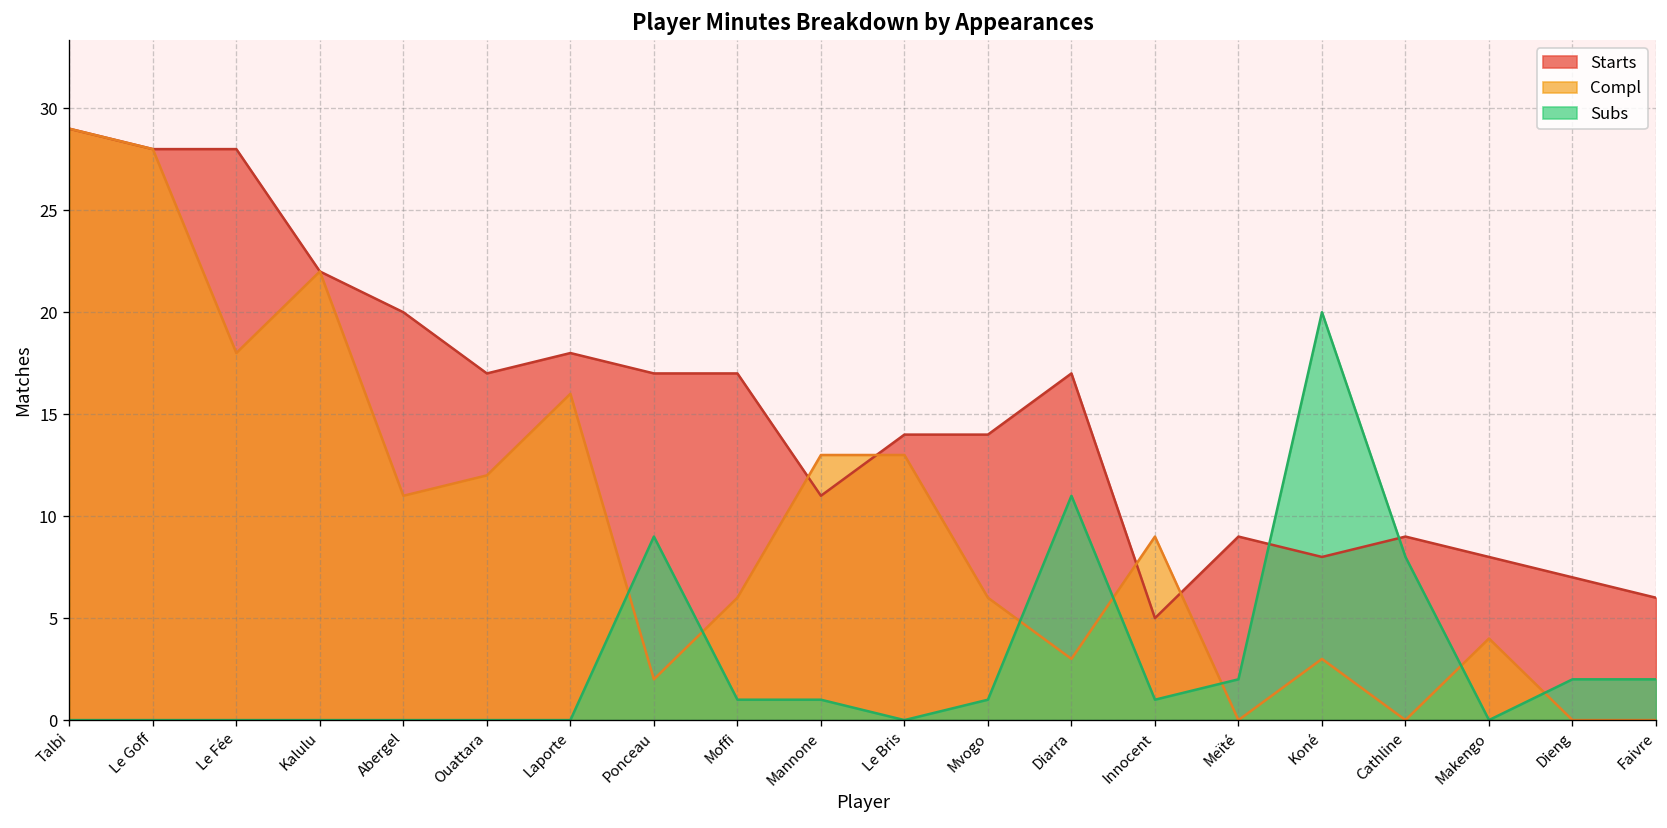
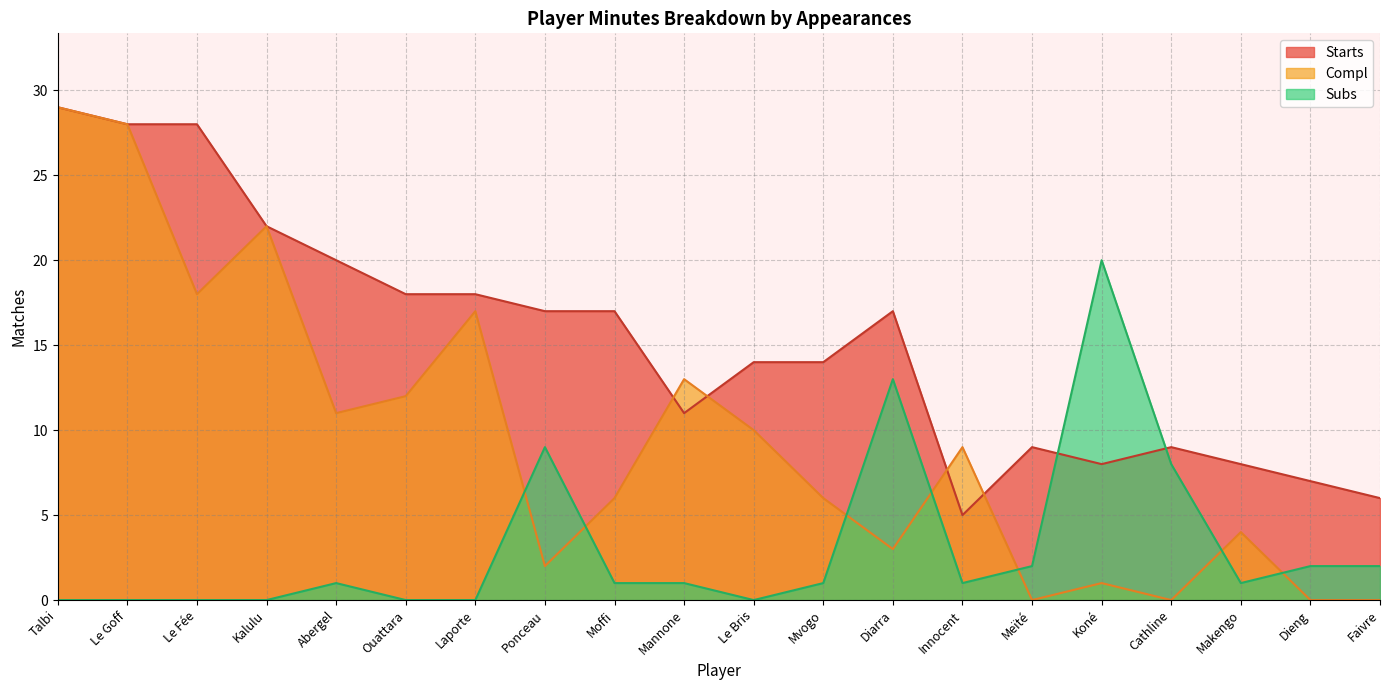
  {
    "Starts": {
      "Le Fée": 28,
      "Abergel": 20,
-     "Ouattara": 17,
+     "Ouattara": 18,
      "Laporte": 18,
      "Ponceau": 17,
      "Moffi": 17,
      "Mannone": 11,
      "Le Bris": 14,
      "Mvogo": 14,
      "Diarra": 17,
      "Innocent": 5,
      "Meïté": 9,
      "Koné": 8,
      "Cathline": 9,
      "Makengo": 8,
      "Dieng": 7,
      "Faivre": 6
    },
    "Compl": {
      "Le Fée": 18,
      "Abergel": 11,
      "Ouattara": 12,
-     "Laporte": 16,
+     "Laporte": 17,
      "Ponceau": 2,
      "Moffi": 6,
      "Mannone": 13,
-     "Le Bris": 13,
+     "Le Bris": 10,
      "Mvogo": 6,
      "Diarra": 3,
      "Innocent": 9,
      "Meïté": 0,
-     "Koné": 3,
+     "Koné": 1,
      "Cathline": 0,
      "Makengo": 4,
      "Dieng": 0,
      "Faivre": 0
    },
    "Subs": {
      "Talbi": 0,
      "Le Goff": 0,
      "Le Fée": 0,
      "Kalulu": 0,
-     "Abergel": 0,
+     "Abergel": 1,
      "Ouattara": 0,
      "Laporte": 0,
      "Ponceau": 9,
      "Moffi": 1,
      "Mannone": 1,
      "Le Bris": 0,
      "Mvogo": 1,
-     "Diarra": 11,
+     "Diarra": 13,
      "Innocent": 1,
      "Meïté": 2,
      "Koné": 20,
      "Cathline": 8,
-     "Makengo": 0,
+     "Makengo": 1,
      "Dieng": 2,
      "Faivre": 2
    }
  }
